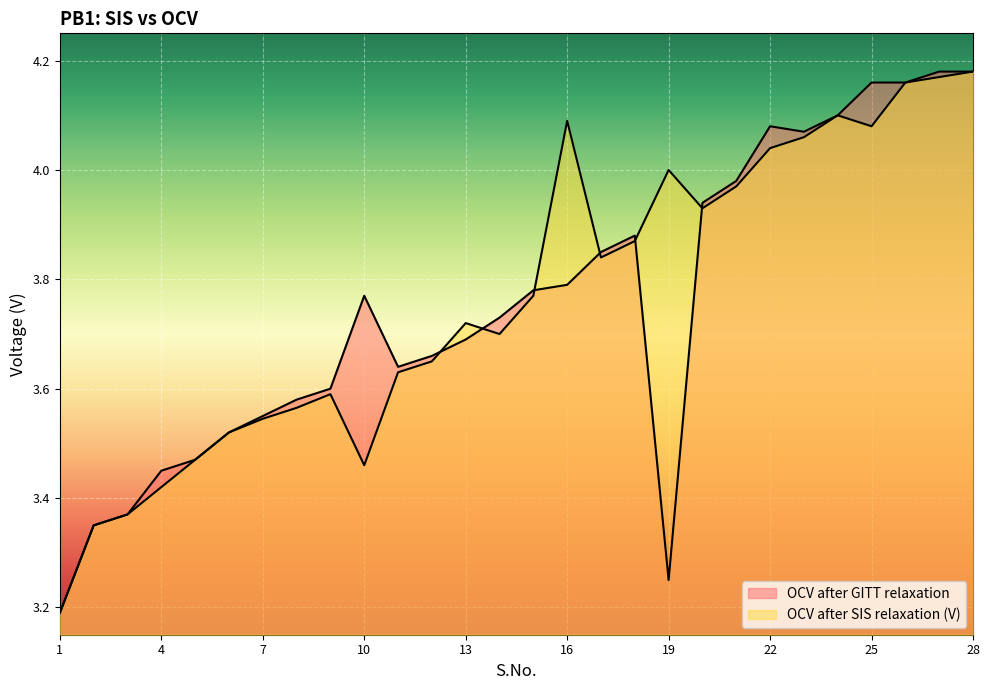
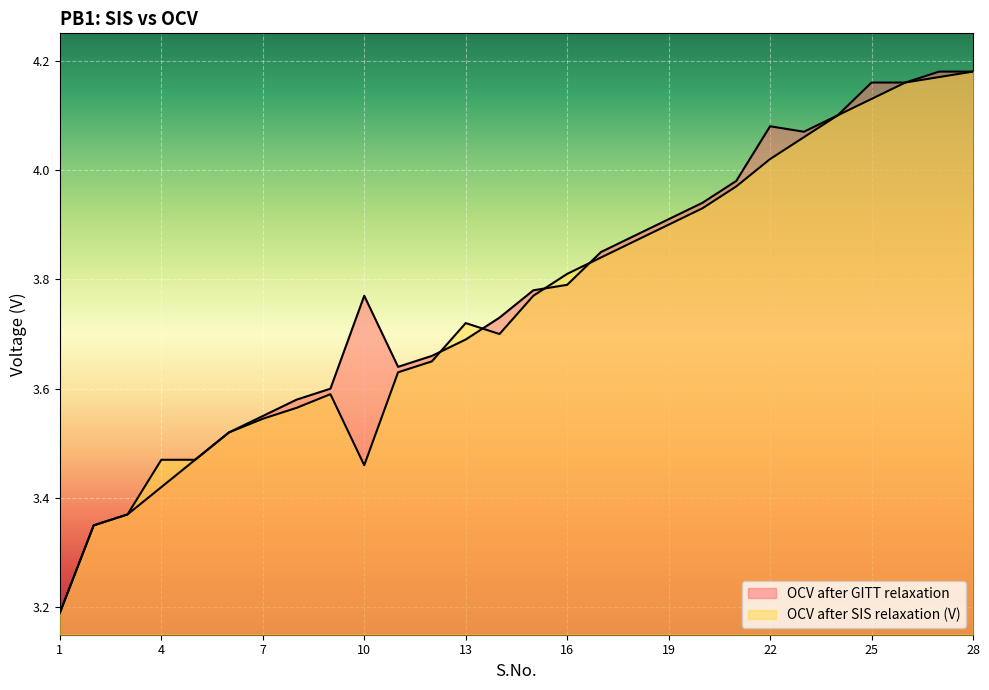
  {
    "OCV after GITT relaxation": {
-     "4": 3.45,
+     "4": 3.42,
      "7": 3.55,
      "10": 3.77,
      "13": 3.69,
      "16": 3.79,
-     "19": 3.25,
+     "19": 3.91,
      "22": 4.08,
      "25": 4.16
    },
    "OCV after SIS relaxation (V)": {
-     "4": 3.42,
+     "4": 3.47,
      "7": 3.55,
      "10": 3.46,
      "13": 3.72,
-     "16": 4.09,
-     "19": 4.0,
-     "22": 4.04,
-     "25": 4.08
+     "16": 3.81,
+     "19": 3.9,
+     "22": 4.02,
+     "25": 4.13
    }
  }
